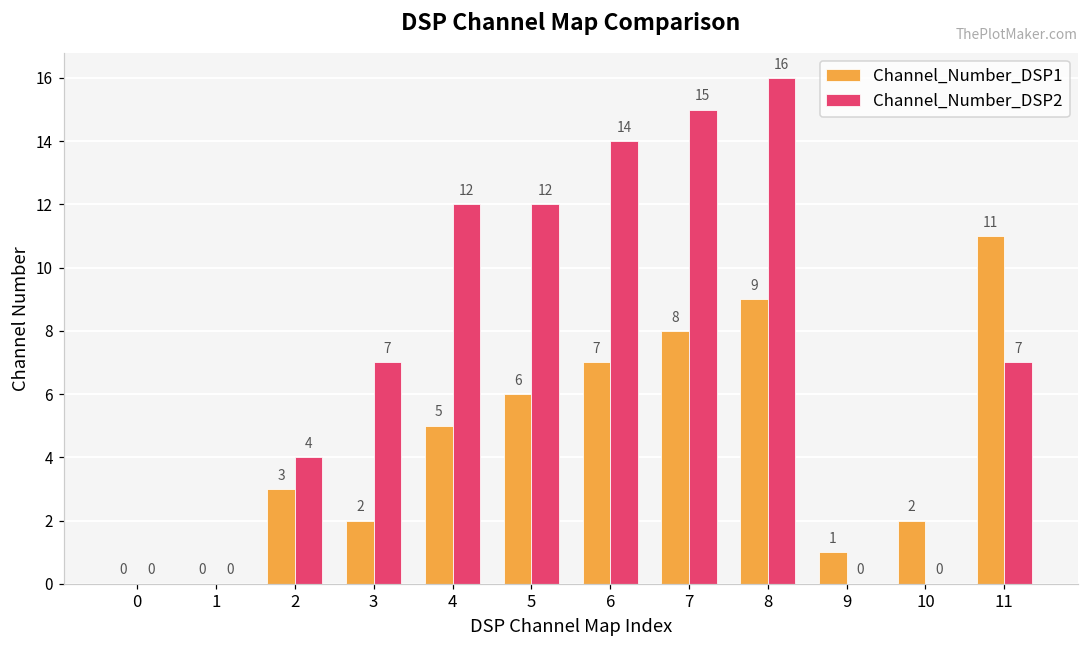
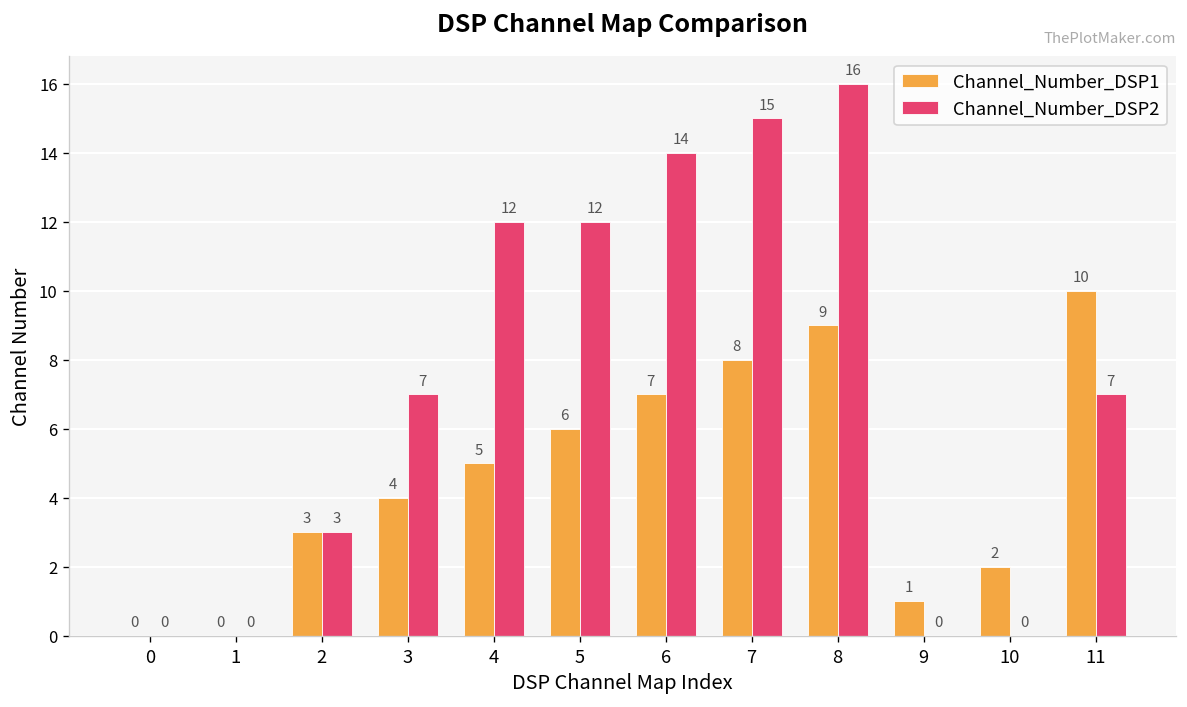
  {
    "Channel_Number_DSP1": {
      "0": 0,
      "1": 0,
      "2": 3,
-     "3": 2,
+     "3": 4,
      "4": 5,
      "5": 6,
      "6": 7,
      "7": 8,
      "8": 9,
      "9": 1,
      "10": 2,
-     "11": 11
+     "11": 10
    },
    "Channel_Number_DSP2": {
      "0": 0,
      "1": 0,
-     "2": 4,
+     "2": 3,
      "3": 7,
      "4": 12,
      "5": 12,
      "6": 14,
      "7": 15,
      "8": 16,
      "9": 0,
      "10": 0,
      "11": 7
    }
  }
